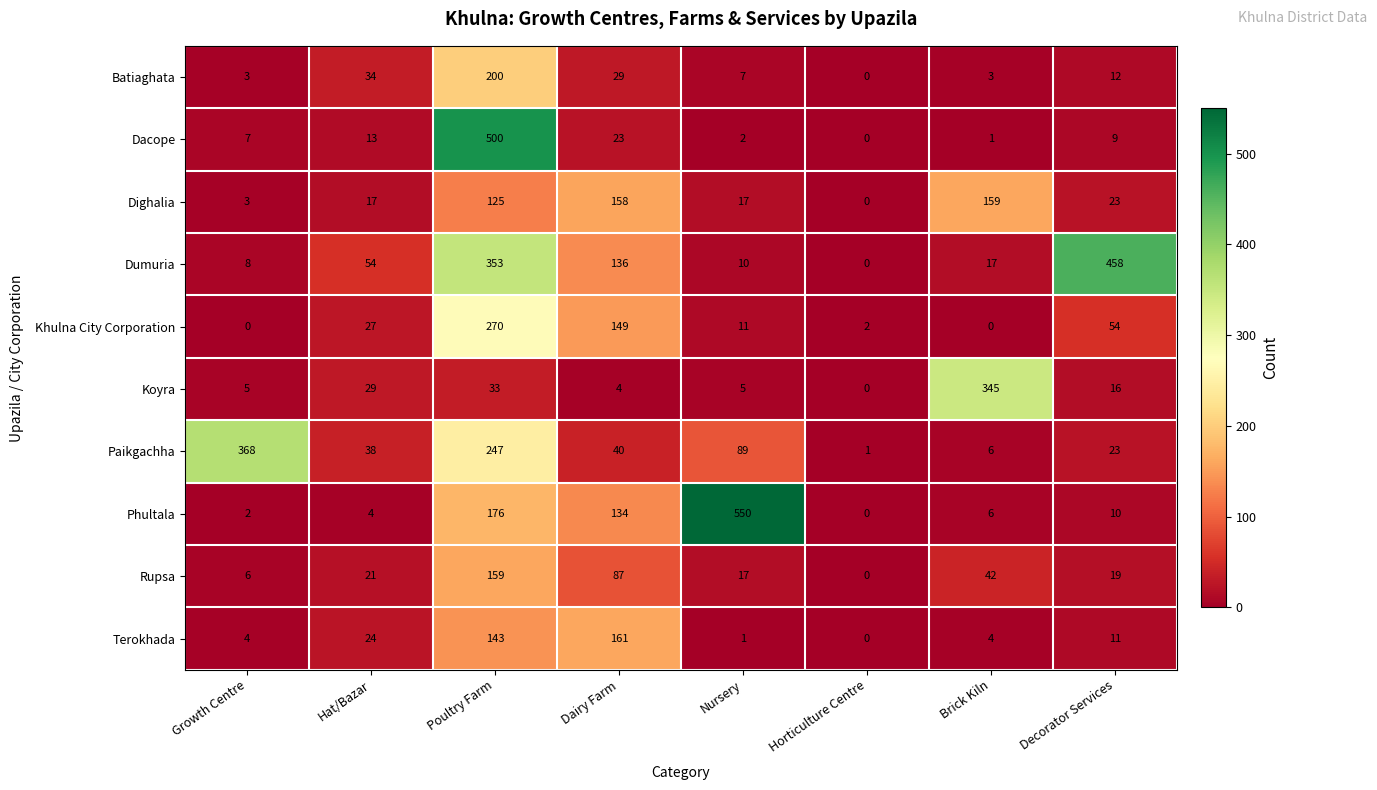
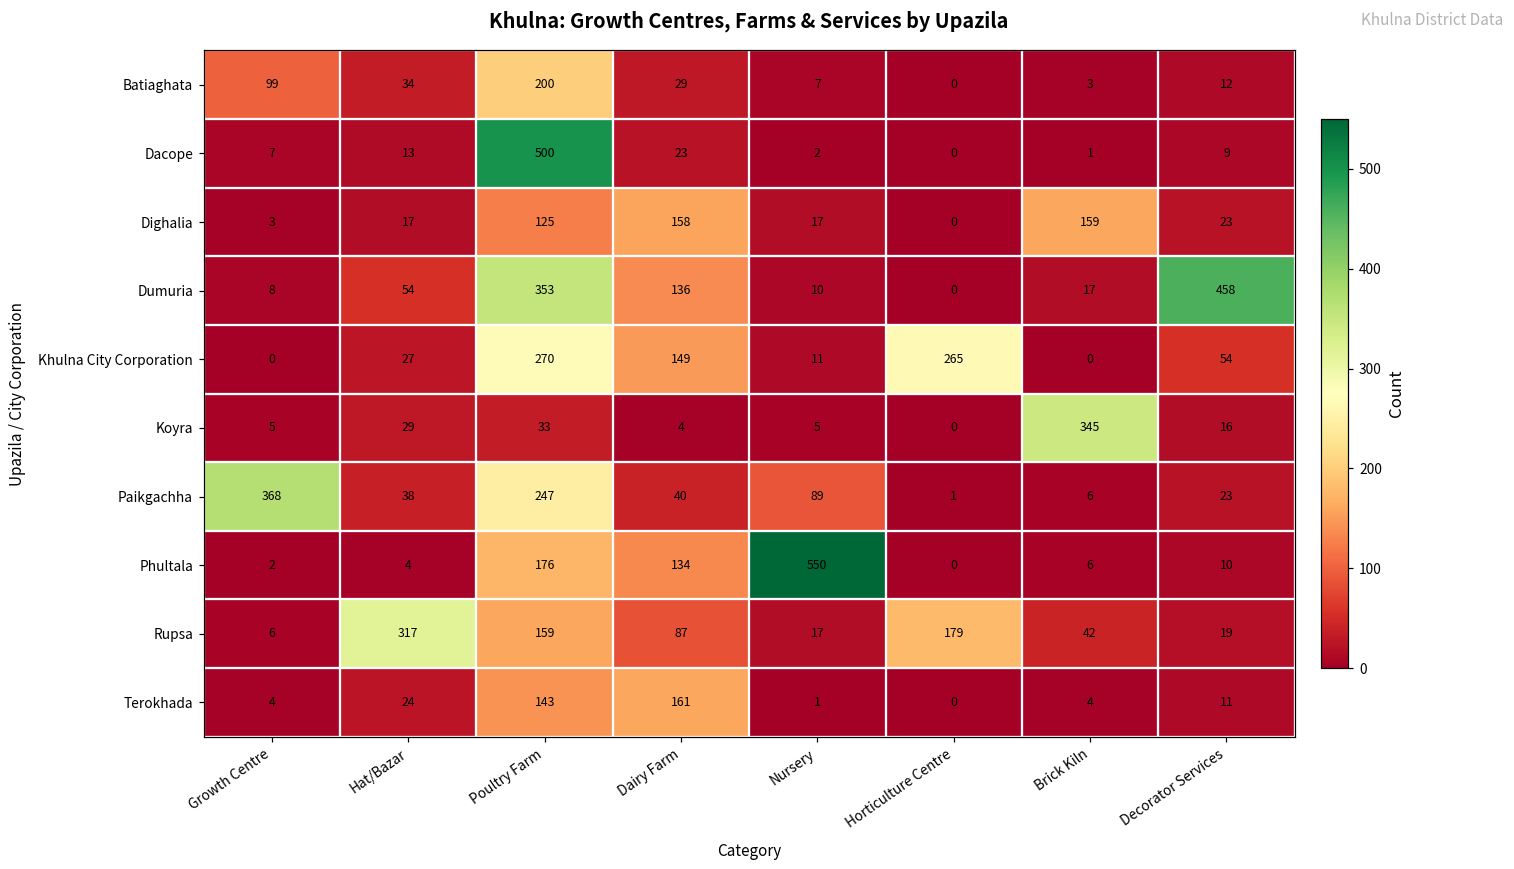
  {
    "Batiaghata": {
-     "Growth Centre": 3,
+     "Growth Centre": 99,
      "Hat/Bazar": 34,
      "Poultry Farm": 200,
      "Dairy Farm": 29,
      "Nursery": 7,
      "Horticulture Centre": 0,
      "Brick Kiln": 3,
      "Decorator Services": 12
    },
    "Dacope": {
      "Growth Centre": 7,
      "Hat/Bazar": 13,
      "Poultry Farm": 500,
      "Dairy Farm": 23,
      "Nursery": 2,
      "Horticulture Centre": 0,
      "Brick Kiln": 1,
      "Decorator Services": 9
    },
    "Dighalia": {
      "Growth Centre": 3,
      "Hat/Bazar": 17,
      "Poultry Farm": 125,
      "Dairy Farm": 158,
      "Nursery": 17,
      "Horticulture Centre": 0,
      "Brick Kiln": 159,
      "Decorator Services": 23
    },
    "Dumuria": {
      "Growth Centre": 8,
      "Hat/Bazar": 54,
      "Poultry Farm": 353,
      "Dairy Farm": 136,
      "Nursery": 10,
      "Horticulture Centre": 0,
      "Brick Kiln": 17,
      "Decorator Services": 458
    },
    "Khulna City Corporation": {
      "Growth Centre": 0,
      "Hat/Bazar": 27,
      "Poultry Farm": 270,
      "Dairy Farm": 149,
      "Nursery": 11,
-     "Horticulture Centre": 2,
+     "Horticulture Centre": 265,
      "Brick Kiln": 0,
      "Decorator Services": 54
    },
    "Koyra": {
      "Growth Centre": 5,
      "Hat/Bazar": 29,
      "Poultry Farm": 33,
      "Dairy Farm": 4,
      "Nursery": 5,
      "Horticulture Centre": 0,
      "Brick Kiln": 345,
      "Decorator Services": 16
    },
    "Paikgachha": {
      "Growth Centre": 368,
      "Hat/Bazar": 38,
      "Poultry Farm": 247,
      "Dairy Farm": 40,
      "Nursery": 89,
      "Horticulture Centre": 1,
      "Brick Kiln": 6,
      "Decorator Services": 23
    },
    "Phultala": {
      "Growth Centre": 2,
      "Hat/Bazar": 4,
      "Poultry Farm": 176,
      "Dairy Farm": 134,
      "Nursery": 550,
      "Horticulture Centre": 0,
      "Brick Kiln": 6,
      "Decorator Services": 10
    },
    "Rupsa": {
      "Growth Centre": 6,
-     "Hat/Bazar": 21,
+     "Hat/Bazar": 317,
      "Poultry Farm": 159,
      "Dairy Farm": 87,
      "Nursery": 17,
-     "Horticulture Centre": 0,
+     "Horticulture Centre": 179,
      "Brick Kiln": 42,
      "Decorator Services": 19
    },
    "Terokhada": {
      "Growth Centre": 4,
      "Hat/Bazar": 24,
      "Poultry Farm": 143,
      "Dairy Farm": 161,
      "Nursery": 1,
      "Horticulture Centre": 0,
      "Brick Kiln": 4,
      "Decorator Services": 11
    }
  }
